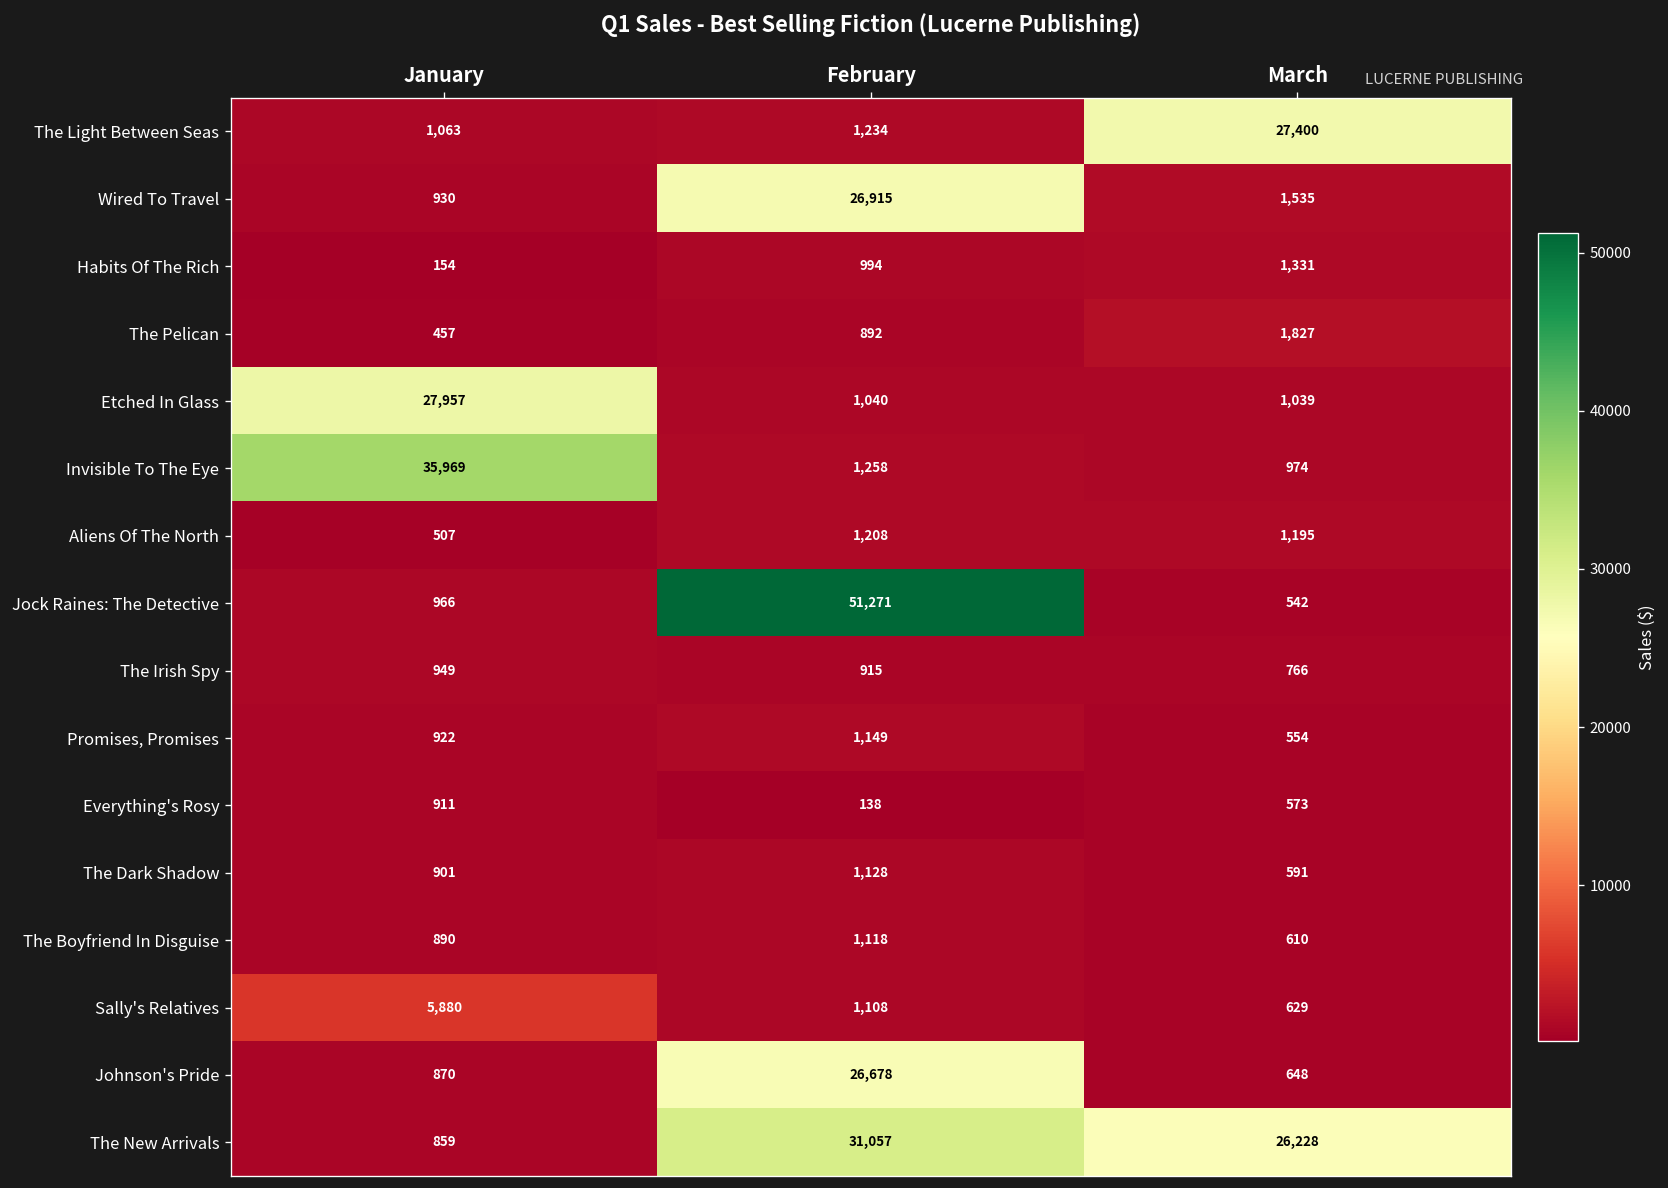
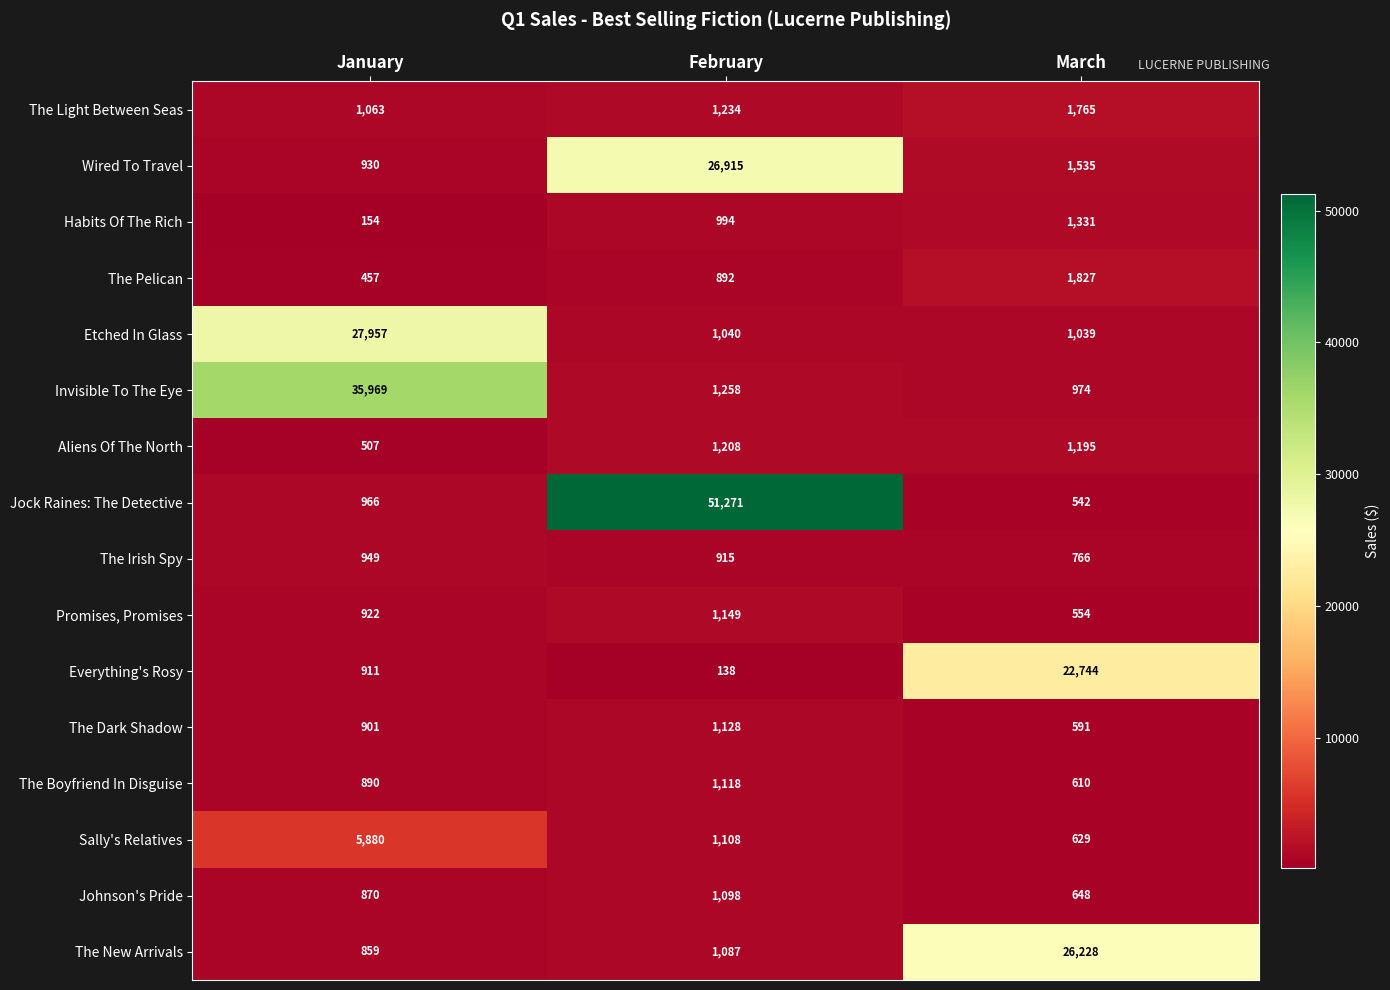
  {
    "The Light Between Seas": {
      "January": "1,063",
      "February": "1,234",
-     "March": "27,400"
+     "March": "1,765"
    },
    "Wired To Travel": {
      "January": "930",
      "February": "26,915",
      "March": "1,535"
    },
    "Habits Of The Rich": {
      "January": "154",
      "February": "994",
      "March": "1,331"
    },
    "The Pelican": {
      "January": "457",
      "February": "892",
      "March": "1,827"
    },
    "Etched In Glass": {
      "January": "27,957",
      "February": "1,040",
      "March": "1,039"
    },
    "Invisible To The Eye": {
      "January": "35,969",
      "February": "1,258",
      "March": "974"
    },
    "Aliens Of The North": {
      "January": "507",
      "February": "1,208",
      "March": "1,195"
    },
    "Jock Raines: The Detective": {
      "January": "966",
      "February": "51,271",
      "March": "542"
    },
    "The Irish Spy": {
      "January": "949",
      "February": "915",
      "March": "766"
    },
    "Promises, Promises": {
      "January": "922",
      "February": "1,149",
      "March": "554"
    },
    "Everything's Rosy": {
      "January": "911",
      "February": "138",
-     "March": "573"
+     "March": "22,744"
    },
    "The Dark Shadow": {
      "January": "901",
      "February": "1,128",
      "March": "591"
    },
    "The Boyfriend In Disguise": {
      "January": "890",
      "February": "1,118",
      "March": "610"
    },
    "Sally's Relatives": {
      "January": "5,880",
      "February": "1,108",
      "March": "629"
    },
    "Johnson's Pride": {
      "January": "870",
-     "February": "26,678",
+     "February": "1,098",
      "March": "648"
    },
    "The New Arrivals": {
      "January": "859",
-     "February": "31,057",
+     "February": "1,087",
      "March": "26,228"
    }
  }
